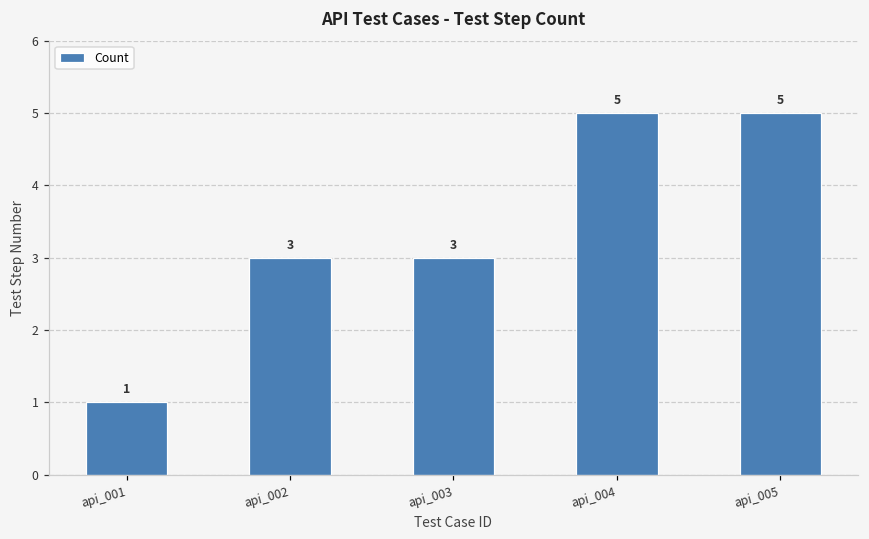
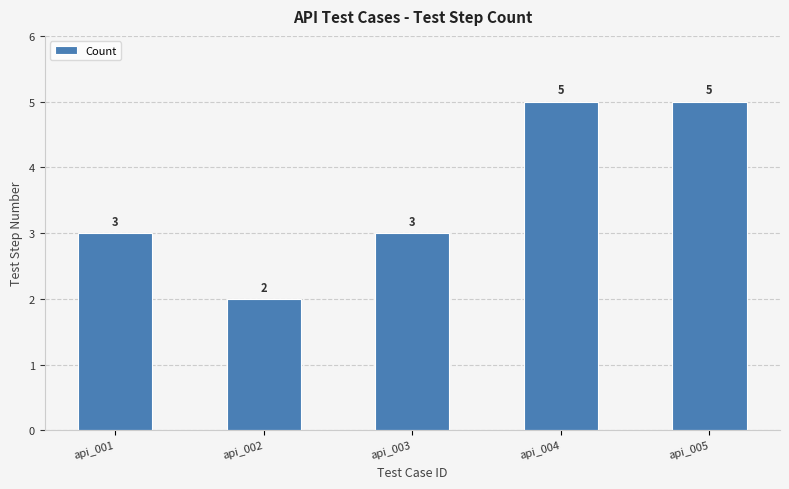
  {
-   "api_001": 1,
-   "api_002": 3,
+   "api_001": 3,
+   "api_002": 2,
    "api_003": 3,
    "api_004": 5,
    "api_005": 5
  }
